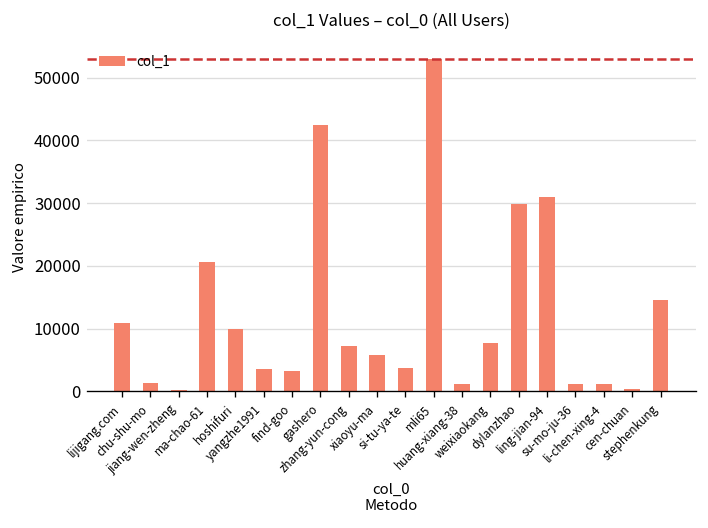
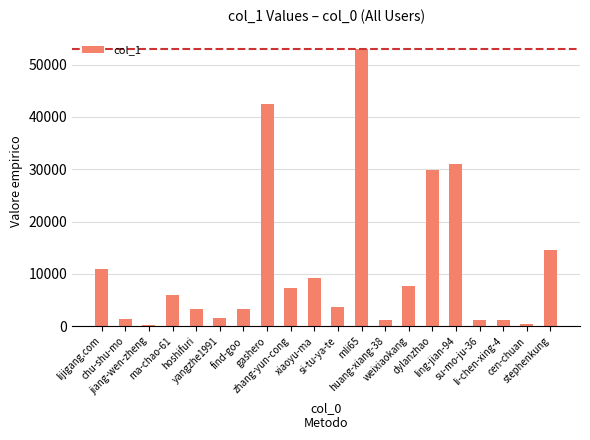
  {
    "lijigang.com": 11000,
    "chu-shu-mo": 1000,
-   "ma-chao-61": 21000,
-   "hoshifuri": 10000,
-   "yangzhe1991": 4000,
+   "ma-chao-61": 6000,
+   "hoshifuri": 3000,
+   "yangzhe1991": 1000,
    "find-goo": 3000,
    "gashero": 43000,
    "zhang-yun-cong": 7000,
-   "xiaoyu-ma": 6000,
+   "xiaoyu-ma": 9000,
    "si-tu-ya-te": 4000,
    "mli65": 53000,
    "huang-xiang-38": 1000,
    "weixiaokang": 8000,
    "dylanzhao": 30000,
    "ling-jian-94": 31000,
    "su-mo-ju-36": 1000,
    "li-chen-xing-4": 1000,
    "stephenkung": 15000
  }
